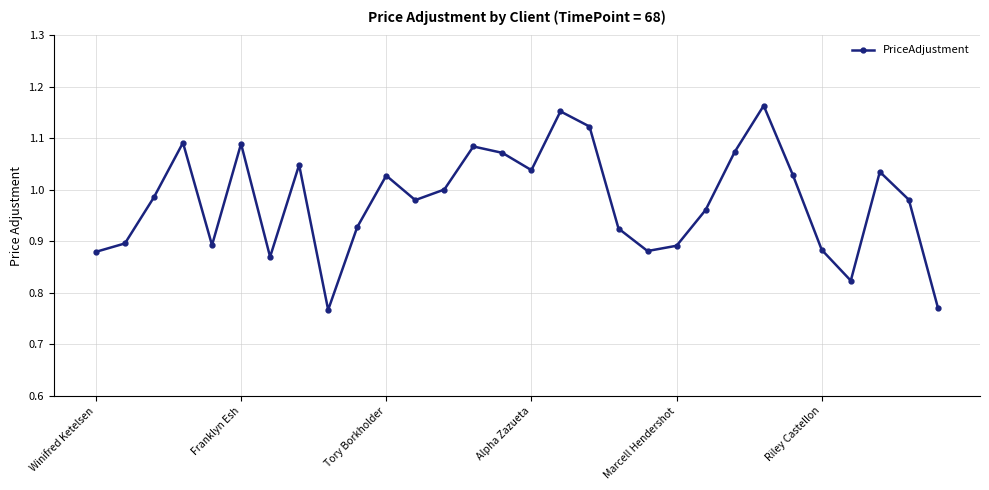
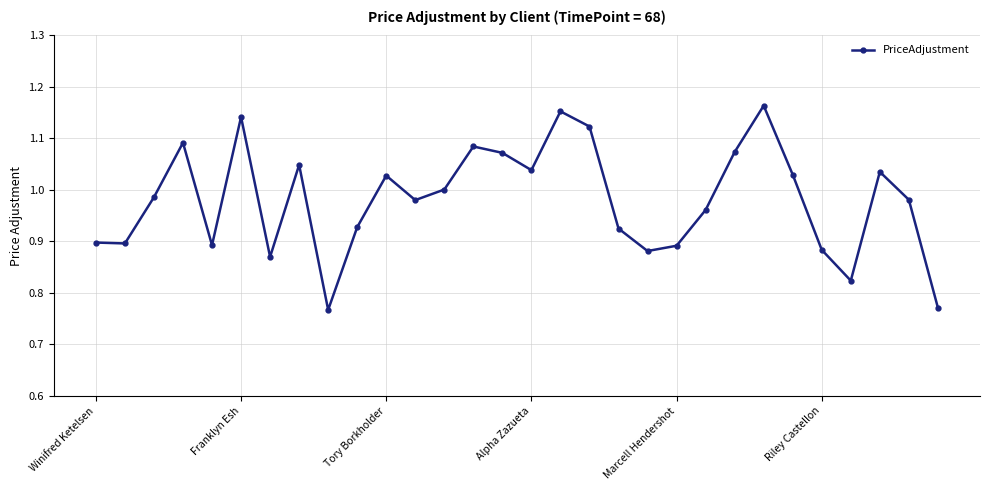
  {
-   "Winifred Ketelsen": 0.88,
-   "Franklyn Esh": 1.09,
+   "Winifred Ketelsen": 0.90,
+   "Franklyn Esh": 1.14,
    "Tory Borkholder": 1.03,
    "Alpha Zazueta": 1.04,
    "Marcell Hendershot": 0.89,
    "Riley Castellon": 0.88
  }
